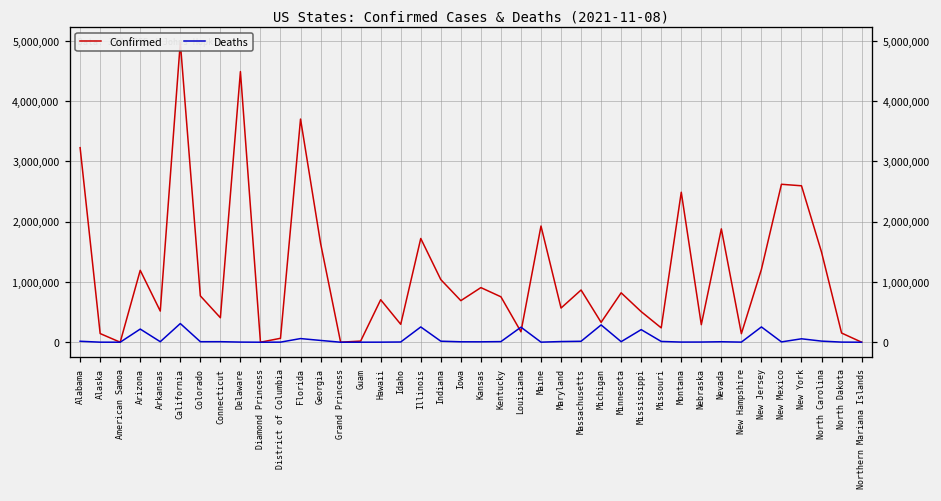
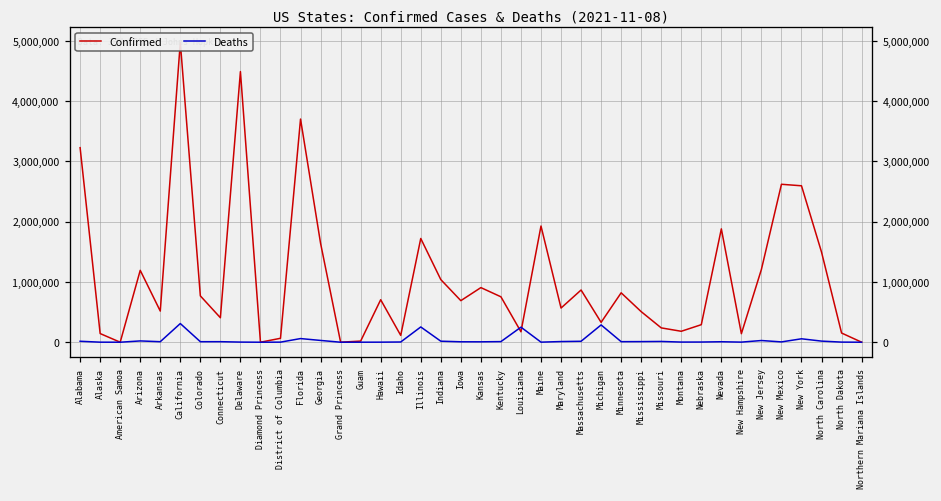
  {
    "Confirmed": {
      "Alabama": "3,200,000",
      "Alaska": "100,000",
      "Arizona": "1,200,000",
      "Arkansas": "500,000",
      "Colorado": "800,000",
      "Connecticut": "400,000",
      "Delaware": "4,500,000",
      "District of Columbia": "100,000",
      "Florida": "3,700,000",
      "Georgia": "1,600,000",
      "Hawaii": "700,000",
-     "Idaho": "300,000",
+     "Idaho": "100,000",
      "Illinois": "1,700,000",
      "Indiana": "1,000,000",
      "Iowa": "700,000",
      "Kansas": "900,000",
      "Kentucky": "800,000",
      "Louisiana": "200,000",
      "Maine": "1,900,000",
      "Maryland": "600,000",
      "Massachusetts": "900,000",
      "Minnesota": "800,000",
      "Mississippi": "500,000",
      "Missouri": "200,000",
-     "Montana": "2,500,000",
+     "Montana": "200,000",
      "Nebraska": "300,000",
      "Nevada": "1,900,000",
      "New Hampshire": "100,000",
      "New Jersey": "1,200,000",
      "New Mexico": "2,600,000",
      "New York": "2,600,000",
      "North Carolina": "1,500,000",
      "North Dakota": "200,000"
    },
    "Deaths": {
      "Alabama": "0",
      "Alaska": "0",
-     "Arizona": "200,000",
+     "Arizona": "0",
      "Arkansas": "0",
      "California": "300,000",
      "Colorado": "0",
      "Connecticut": "0",
      "Delaware": "0",
      "District of Columbia": "0",
      "Florida": "100,000",
      "Georgia": "0",
      "Hawaii": "0",
      "Idaho": "0",
      "Illinois": "300,000",
      "Indiana": "0",
      "Iowa": "0",
      "Kansas": "0",
      "Kentucky": "0",
      "Louisiana": "200,000",
      "Maine": "0",
      "Maryland": "0",
      "Massachusetts": "0",
      "Minnesota": "0",
-     "Mississippi": "200,000",
+     "Mississippi": "0",
      "Missouri": "0",
      "Montana": "0",
      "Nebraska": "0",
      "Nevada": "0",
      "New Hampshire": "0",
-     "New Jersey": "300,000",
+     "New Jersey": "0",
      "New Mexico": "0",
      "New York": "100,000",
      "North Carolina": "0",
      "North Dakota": "0"
    }
  }
